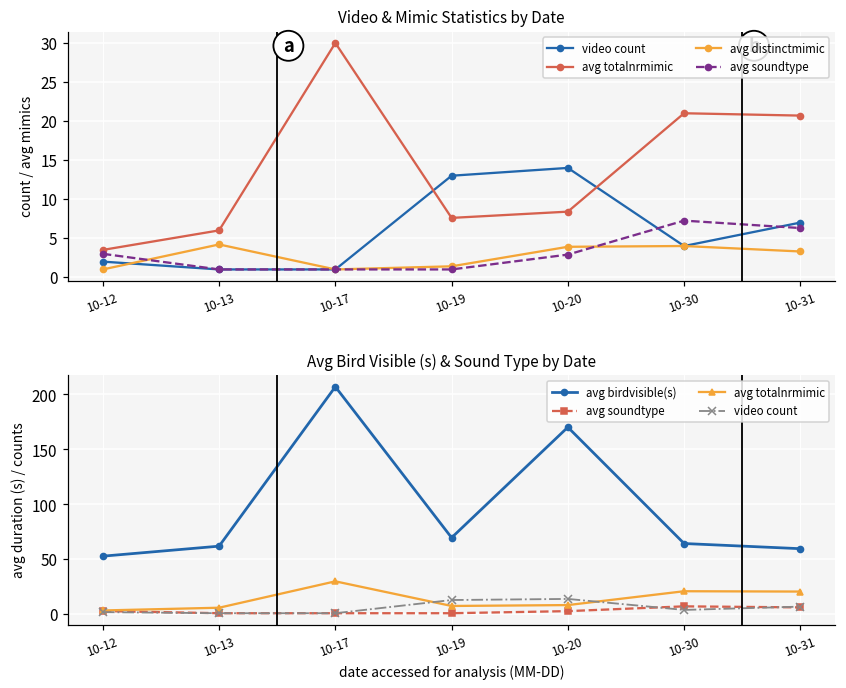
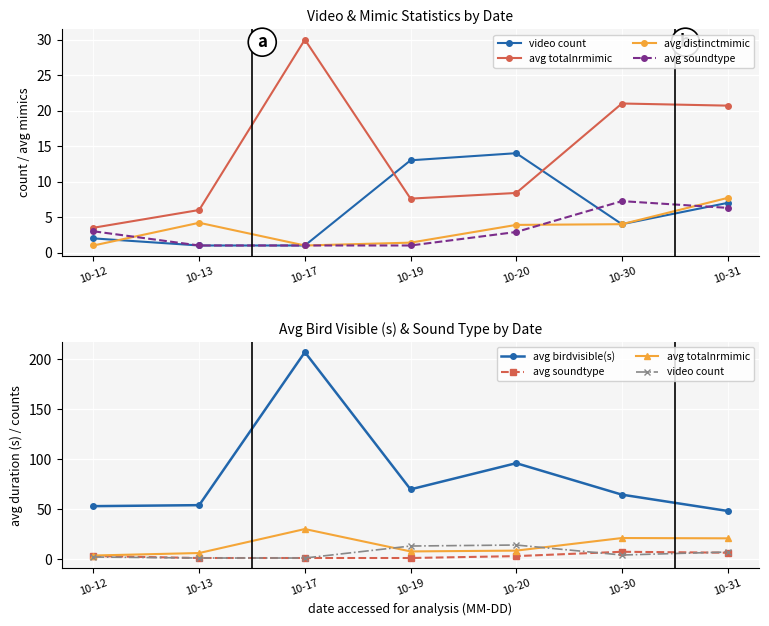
  {
    "Video & Mimic Statistics by Date": {
      "avg distinctmimic": {
        "10-12": 1,
        "10-13": 4,
        "10-19": 1,
        "10-20": 4,
-       "10-31": 3
+       "10-31": 8
      }
    },
    "Avg Bird Visible (s) & Sound Type by Date": {
      "avg birdvisible(s)": {
        "10-12": 50,
-       "10-13": 60,
+       "10-13": 50,
        "10-17": 210,
        "10-19": 70,
-       "10-20": 170,
+       "10-20": 100,
        "10-30": 60,
-       "10-31": 60
+       "10-31": 50
      },
      "avg soundtype": {
        "10-19": 0,
        "10-20": 0,
        "10-30": 10
      },
      "avg totalnrmimic": {
        "10-13": 10,
        "10-17": 30,
        "10-19": 10,
        "10-20": 10,
        "10-30": 20,
        "10-31": 20
      },
      "video count": {
        "10-19": 10,
        "10-20": 10,
        "10-30": 0
      }
    }
  }
